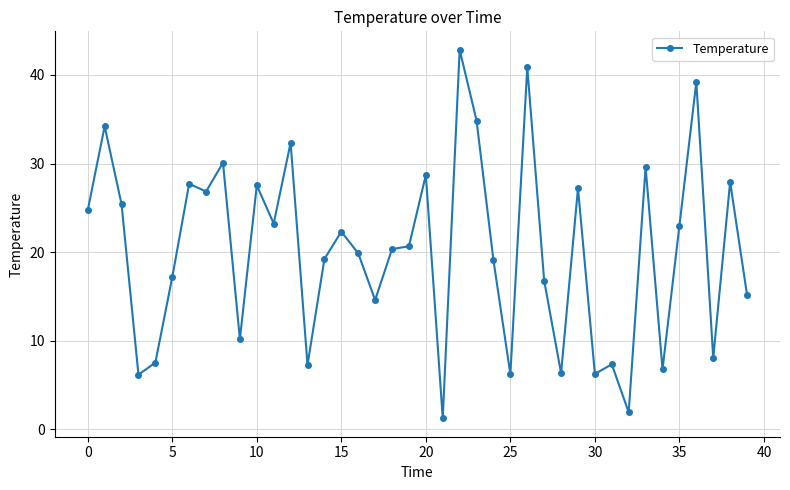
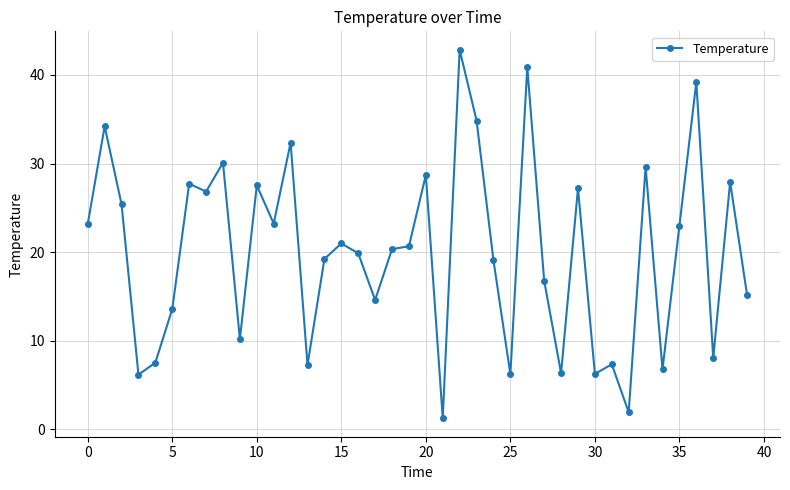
  {
-   "0": 25,
-   "5": 17,
+   "0": 23,
+   "5": 14,
    "10": 28,
-   "15": 22,
+   "15": 21,
    "20": 29,
    "25": 6,
    "30": 6,
    "35": 23
  }
